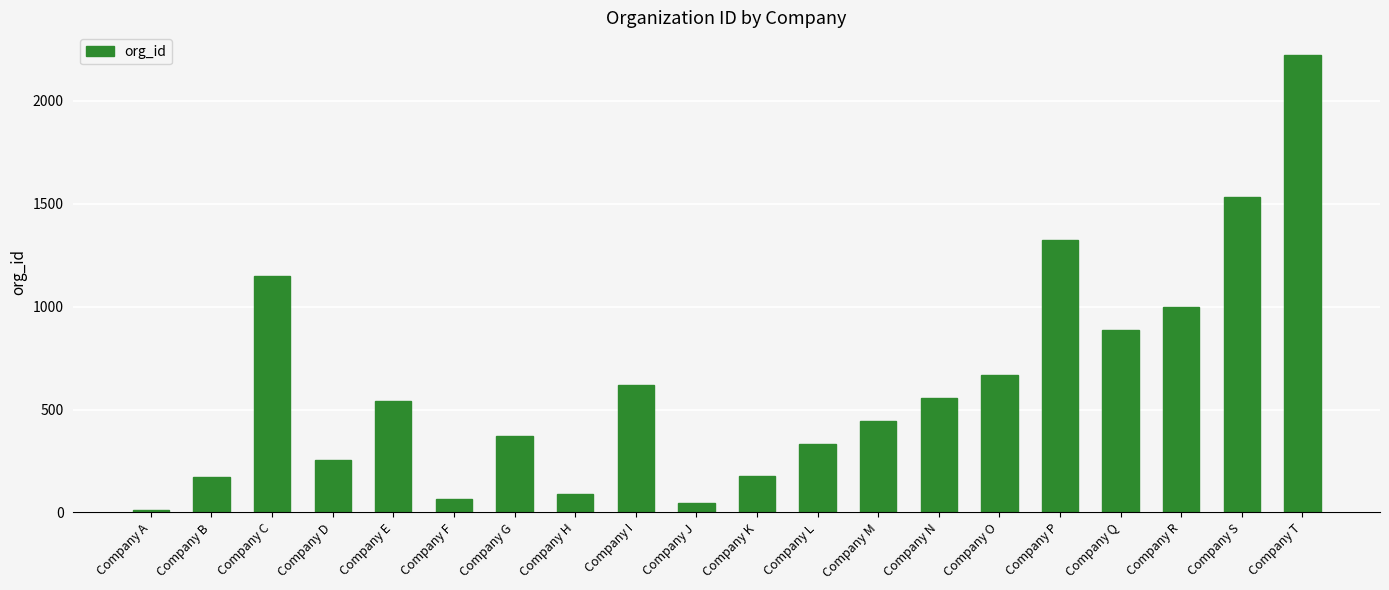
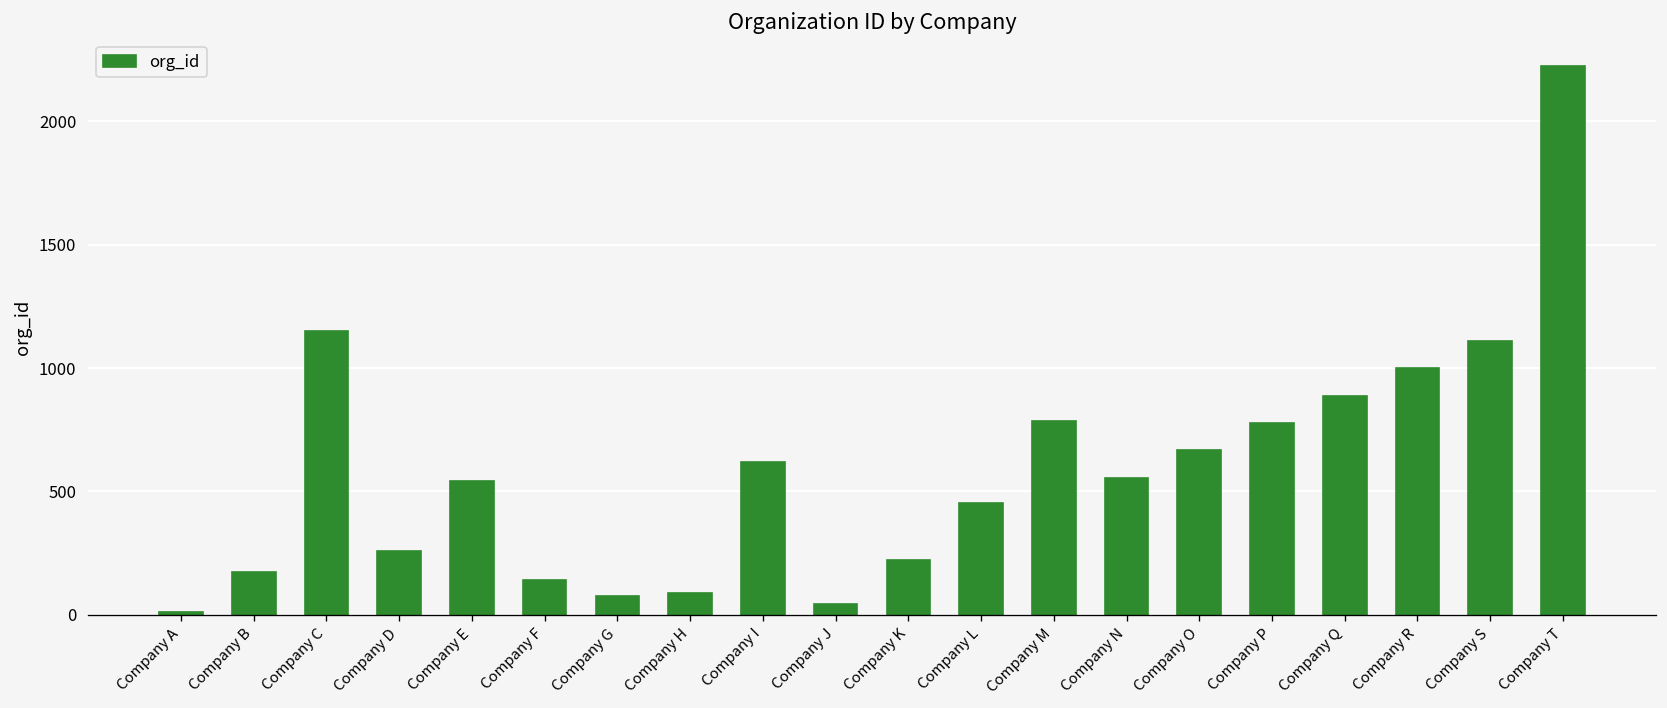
  {
    "Company B": 170,
    "Company C": 1150,
    "Company D": 260,
    "Company E": 540,
-   "Company F": 70,
-   "Company G": 370,
+   "Company F": 140,
+   "Company G": 80,
    "Company H": 90,
    "Company I": 620,
    "Company J": 40,
-   "Company K": 180,
-   "Company L": 330,
-   "Company M": 440,
+   "Company K": 220,
+   "Company L": 460,
+   "Company M": 790,
    "Company N": 560,
    "Company O": 670,
-   "Company P": 1320,
+   "Company P": 780,
    "Company Q": 890,
    "Company R": 1000,
-   "Company S": 1530,
+   "Company S": 1110,
    "Company T": 2220
  }
